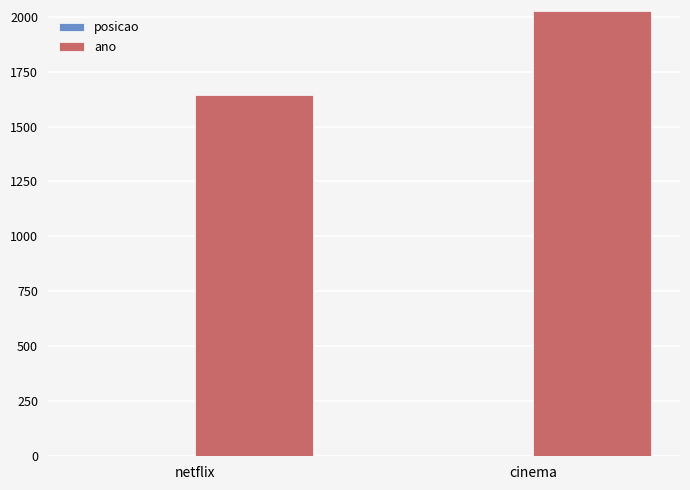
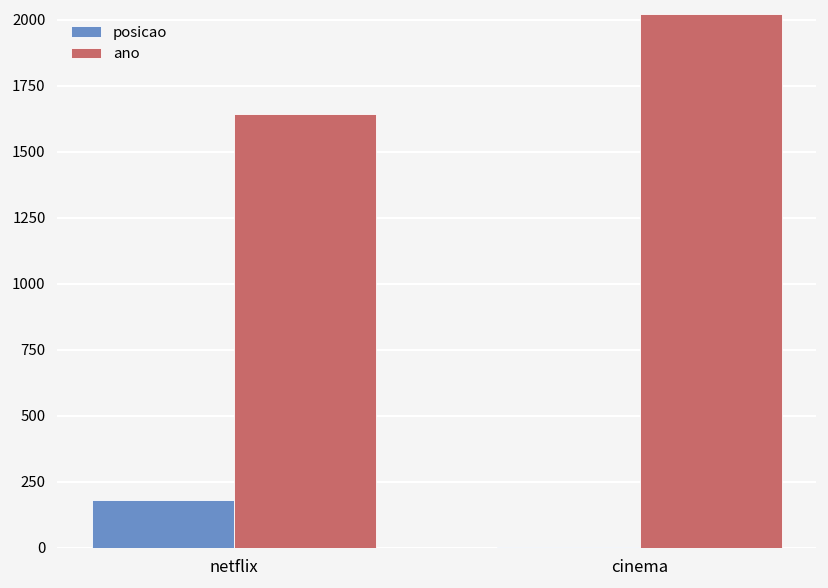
  {
    "posicao": {
-     "netflix": 0
+     "netflix": 180
    },
    "ano": {
      "netflix": 1640,
      "cinema": 2020
    }
  }
